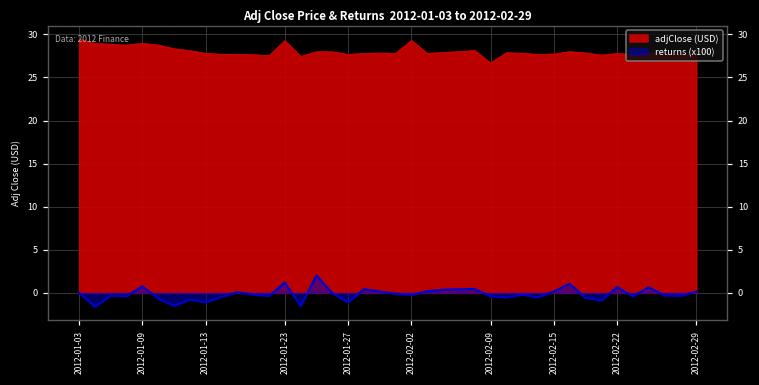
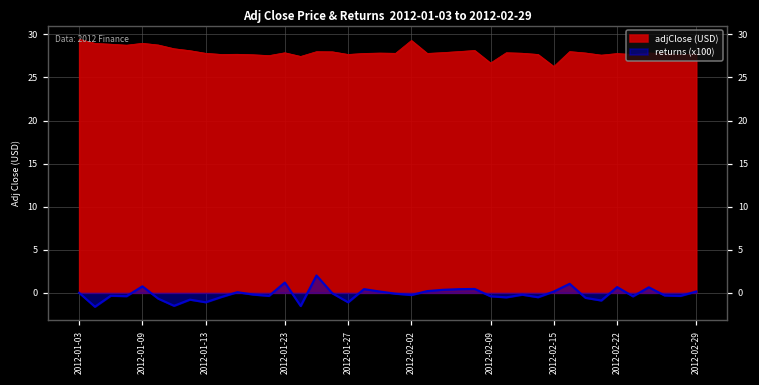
  {
    "adjClose (USD)": {
      "2012-01-09": 29,
      "2012-01-13": 28,
-     "2012-01-23": 29,
+     "2012-01-23": 28,
      "2012-01-27": 28,
      "2012-02-02": 29,
      "2012-02-09": 27,
-     "2012-02-15": 28,
+     "2012-02-15": 26,
      "2012-02-22": 28
    }
  }
